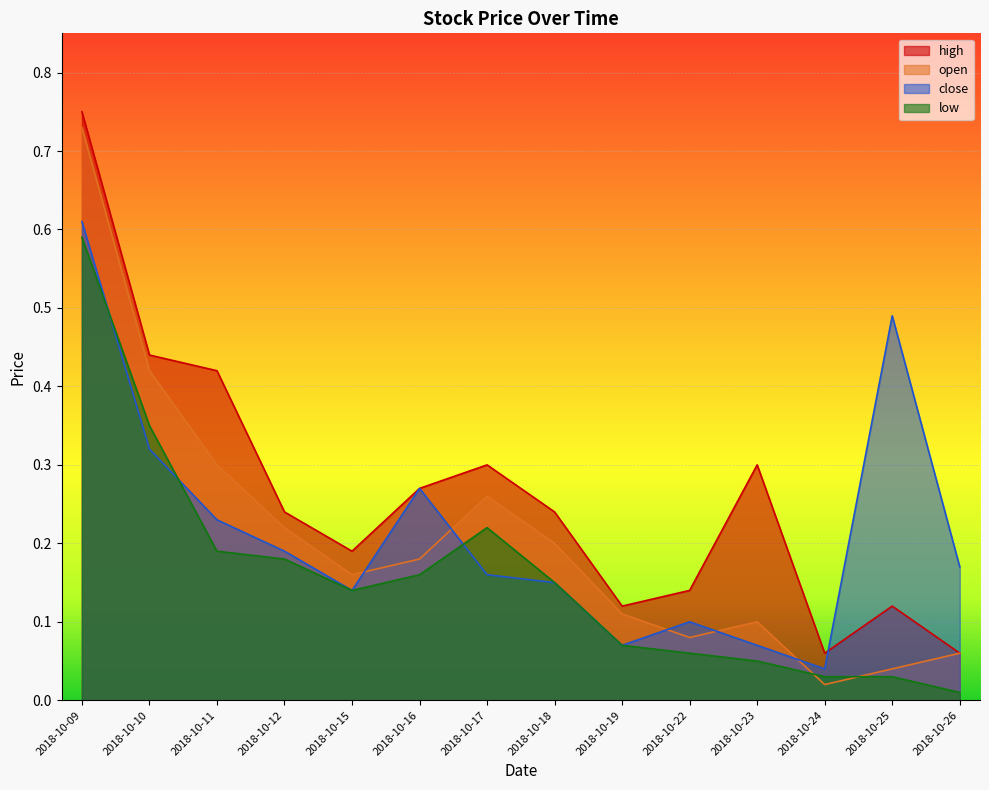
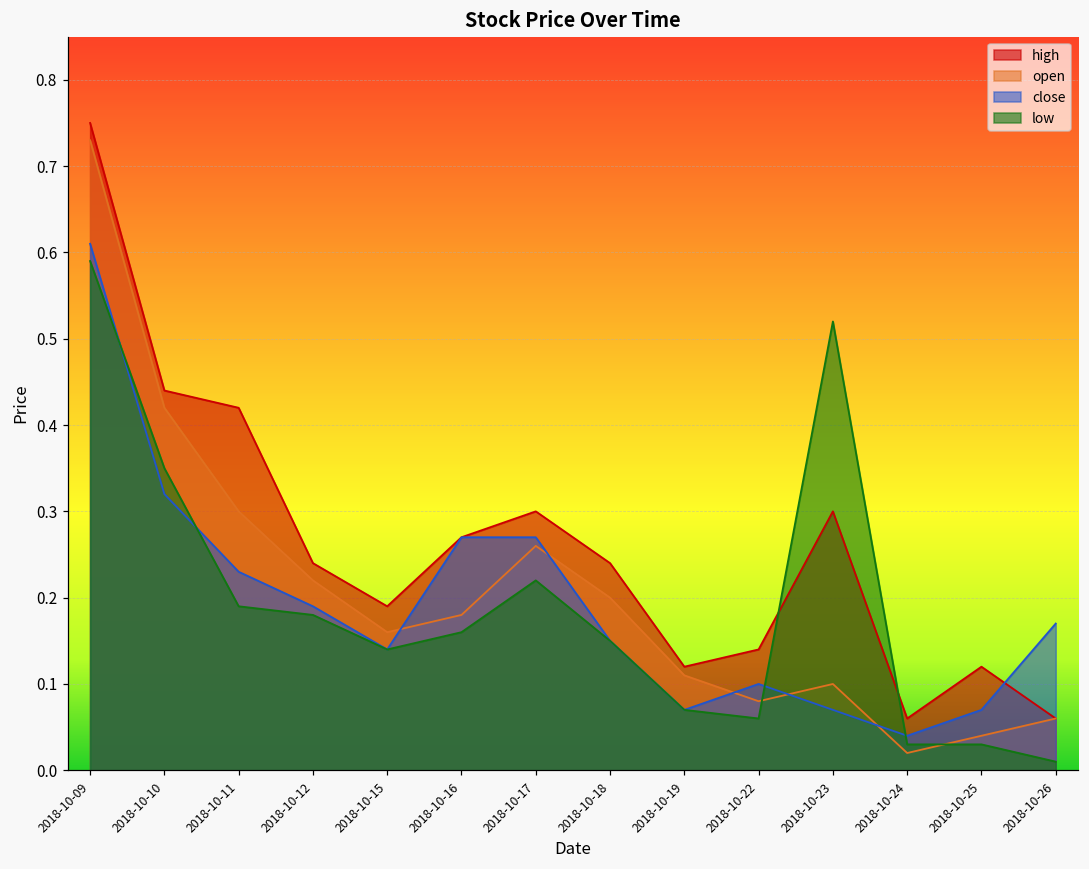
  {
    "high": {
      "2018-10-09": 0.75,
      "2018-10-10": 0.44,
      "2018-10-11": 0.42,
      "2018-10-12": 0.24,
      "2018-10-15": 0.19,
      "2018-10-17": 0.30,
      "2018-10-18": 0.24,
      "2018-10-19": 0.12,
      "2018-10-22": 0.14,
      "2018-10-23": 0.30,
      "2018-10-24": 0.06,
      "2018-10-25": 0.12
    },
    "open": {
      "2018-10-09": 0.73,
      "2018-10-10": 0.42,
      "2018-10-11": 0.30,
      "2018-10-12": 0.22,
      "2018-10-15": 0.16,
      "2018-10-16": 0.18,
      "2018-10-17": 0.26,
      "2018-10-18": 0.20,
      "2018-10-19": 0.11,
      "2018-10-22": 0.08,
      "2018-10-23": 0.10,
      "2018-10-24": 0.02,
      "2018-10-25": 0.04
    },
    "close": {
      "2018-10-09": 0.61,
      "2018-10-10": 0.32,
      "2018-10-11": 0.23,
      "2018-10-12": 0.19,
-     "2018-10-17": 0.16,
+     "2018-10-17": 0.27,
      "2018-10-22": 0.10,
      "2018-10-23": 0.07,
      "2018-10-24": 0.04,
-     "2018-10-25": 0.49,
+     "2018-10-25": 0.07,
      "2018-10-26": 0.17
    },
    "low": {
      "2018-10-09": 0.59,
      "2018-10-10": 0.35,
      "2018-10-11": 0.19,
      "2018-10-12": 0.18,
      "2018-10-16": 0.16,
      "2018-10-17": 0.22,
      "2018-10-22": 0.06,
-     "2018-10-23": 0.05,
+     "2018-10-23": 0.52,
      "2018-10-24": 0.03,
      "2018-10-25": 0.03,
      "2018-10-26": 0.01
    }
  }
